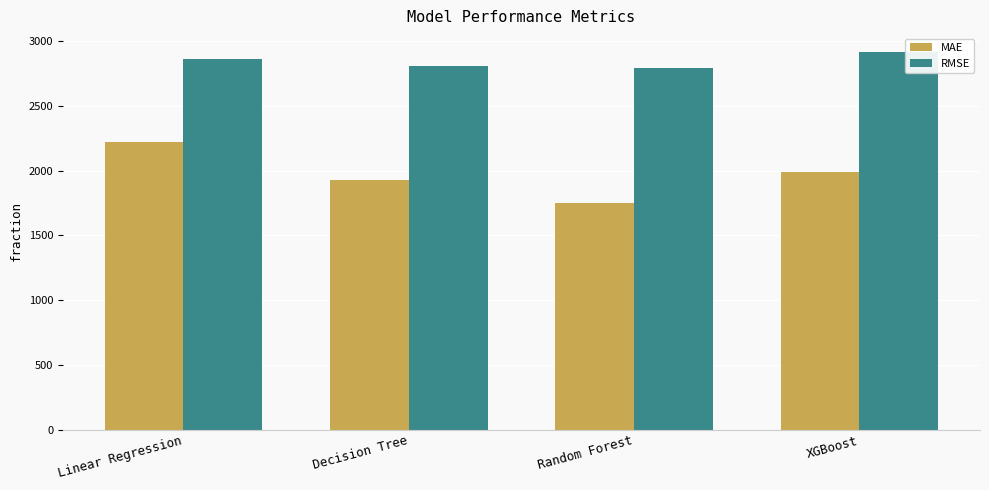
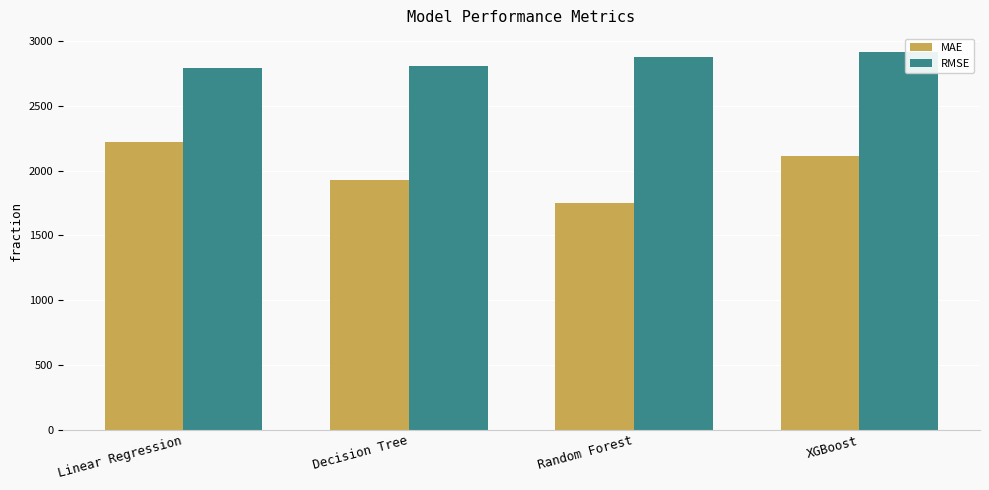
  {
    "MAE": {
      "Linear Regression": 2220,
      "Decision Tree": 1930,
      "Random Forest": 1750,
-     "XGBoost": 1990
+     "XGBoost": 2110
    },
    "RMSE": {
-     "Linear Regression": 2860,
+     "Linear Regression": 2800,
      "Decision Tree": 2810,
-     "Random Forest": 2800,
+     "Random Forest": 2880,
      "XGBoost": 2920
    }
  }
